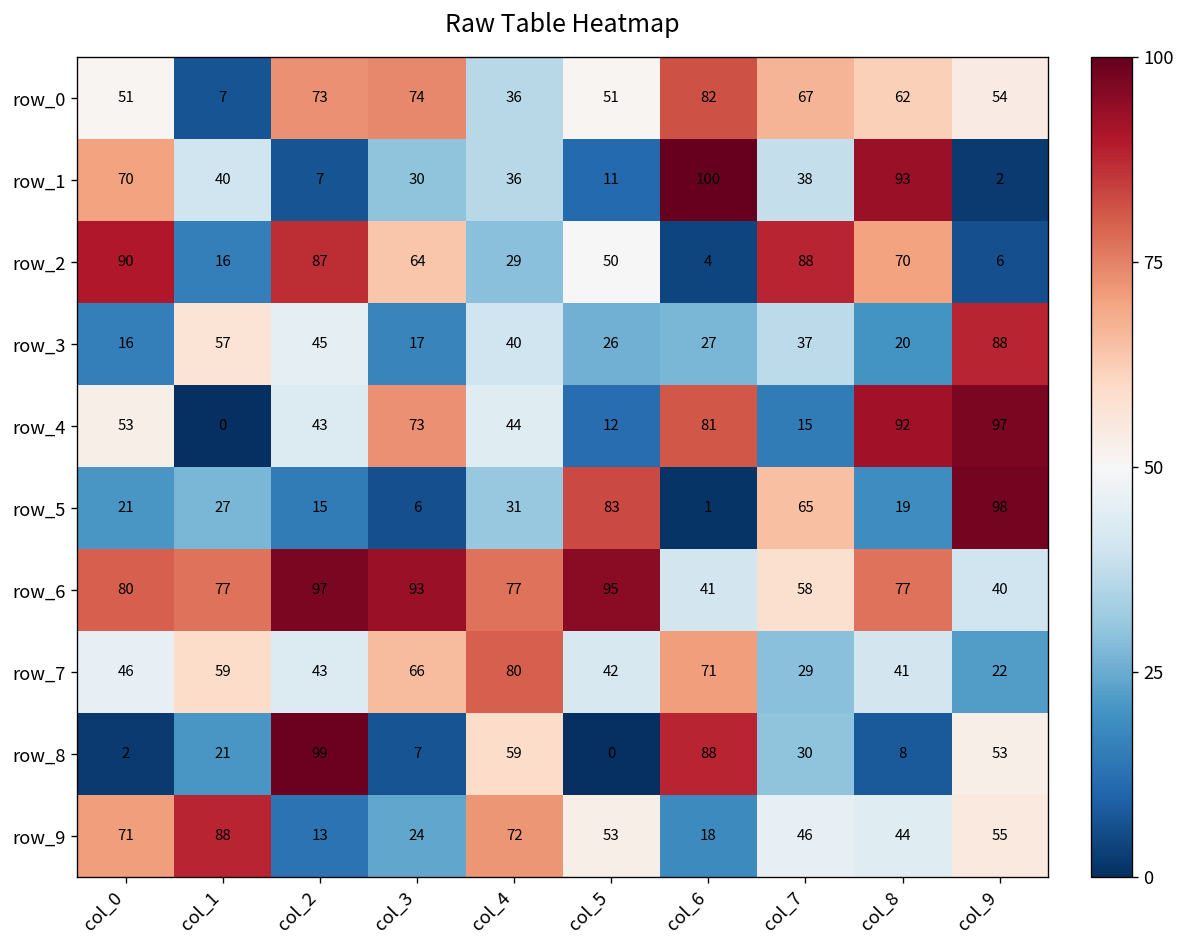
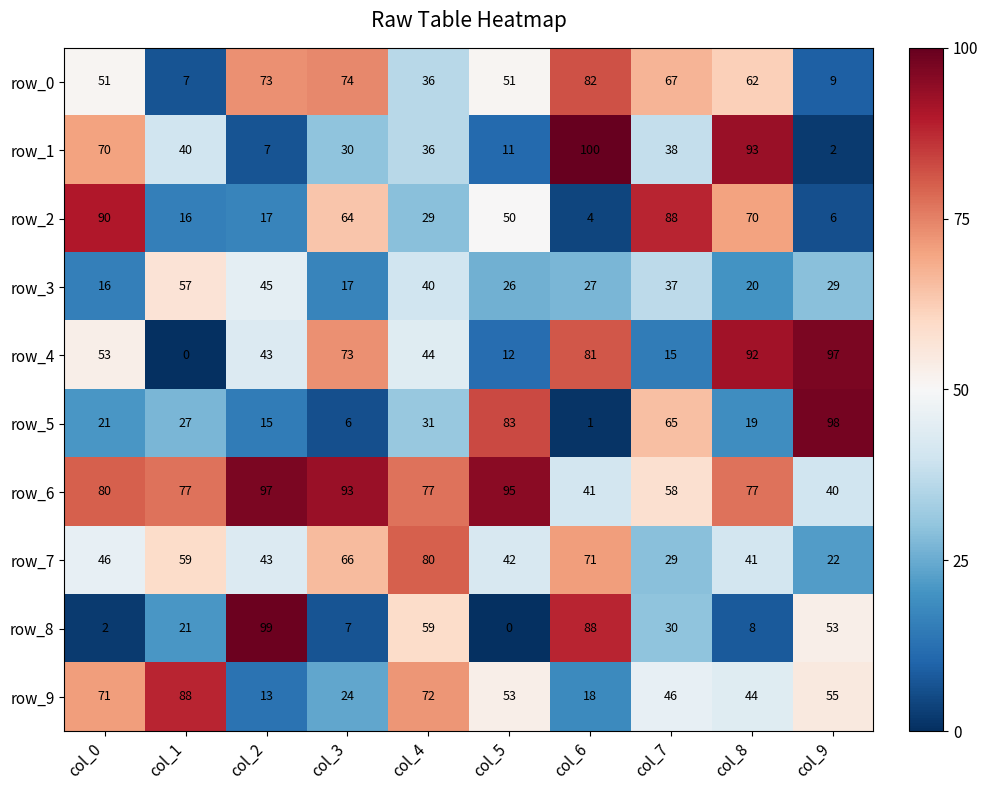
  {
    "row_0": {
      "col_0": 51,
      "col_1": 7,
      "col_2": 73,
      "col_3": 74,
      "col_4": 36,
      "col_5": 51,
      "col_6": 82,
      "col_7": 67,
      "col_8": 62,
-     "col_9": 54
+     "col_9": 9
    },
    "row_1": {
      "col_0": 70,
      "col_1": 40,
      "col_2": 7,
      "col_3": 30,
      "col_4": 36,
      "col_5": 11,
      "col_6": 100,
      "col_7": 38,
      "col_8": 93,
      "col_9": 2
    },
    "row_2": {
      "col_0": 90,
      "col_1": 16,
-     "col_2": 87,
+     "col_2": 17,
      "col_3": 64,
      "col_4": 29,
      "col_5": 50,
      "col_6": 4,
      "col_7": 88,
      "col_8": 70,
      "col_9": 6
    },
    "row_3": {
      "col_0": 16,
      "col_1": 57,
      "col_2": 45,
      "col_3": 17,
      "col_4": 40,
      "col_5": 26,
      "col_6": 27,
      "col_7": 37,
      "col_8": 20,
-     "col_9": 88
+     "col_9": 29
    },
    "row_4": {
      "col_0": 53,
      "col_1": 0,
      "col_2": 43,
      "col_3": 73,
      "col_4": 44,
      "col_5": 12,
      "col_6": 81,
      "col_7": 15,
      "col_8": 92,
      "col_9": 97
    },
    "row_5": {
      "col_0": 21,
      "col_1": 27,
      "col_2": 15,
      "col_3": 6,
      "col_4": 31,
      "col_5": 83,
      "col_6": 1,
      "col_7": 65,
      "col_8": 19,
      "col_9": 98
    },
    "row_6": {
      "col_0": 80,
      "col_1": 77,
      "col_2": 97,
      "col_3": 93,
      "col_4": 77,
      "col_5": 95,
      "col_6": 41,
      "col_7": 58,
      "col_8": 77,
      "col_9": 40
    },
    "row_7": {
      "col_0": 46,
      "col_1": 59,
      "col_2": 43,
      "col_3": 66,
      "col_4": 80,
      "col_5": 42,
      "col_6": 71,
      "col_7": 29,
      "col_8": 41,
      "col_9": 22
    },
    "row_8": {
      "col_0": 2,
      "col_1": 21,
      "col_2": 99,
      "col_3": 7,
      "col_4": 59,
      "col_5": 0,
      "col_6": 88,
      "col_7": 30,
      "col_8": 8,
      "col_9": 53
    },
    "row_9": {
      "col_0": 71,
      "col_1": 88,
      "col_2": 13,
      "col_3": 24,
      "col_4": 72,
      "col_5": 53,
      "col_6": 18,
      "col_7": 46,
      "col_8": 44,
      "col_9": 55
    }
  }
